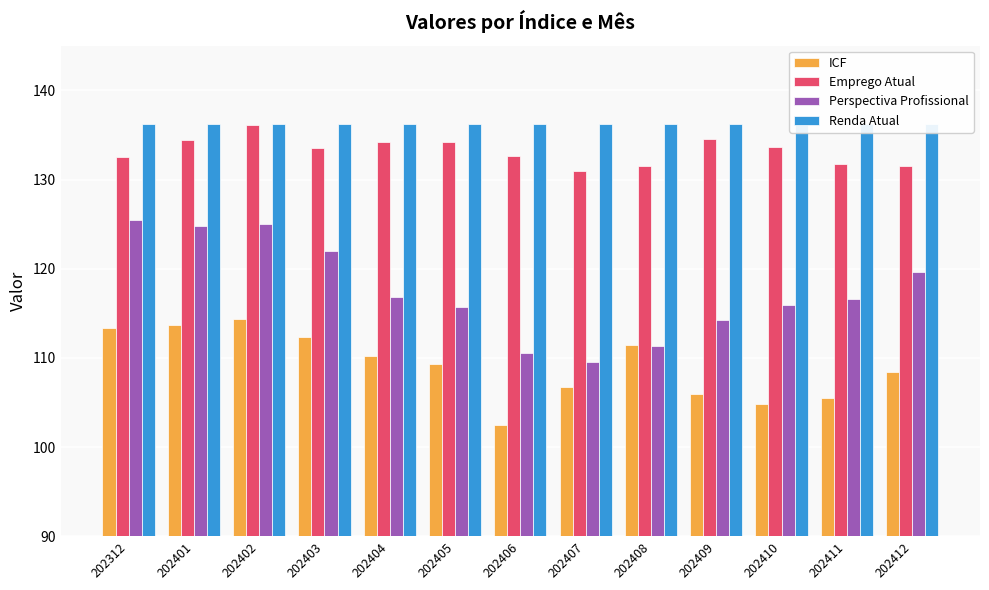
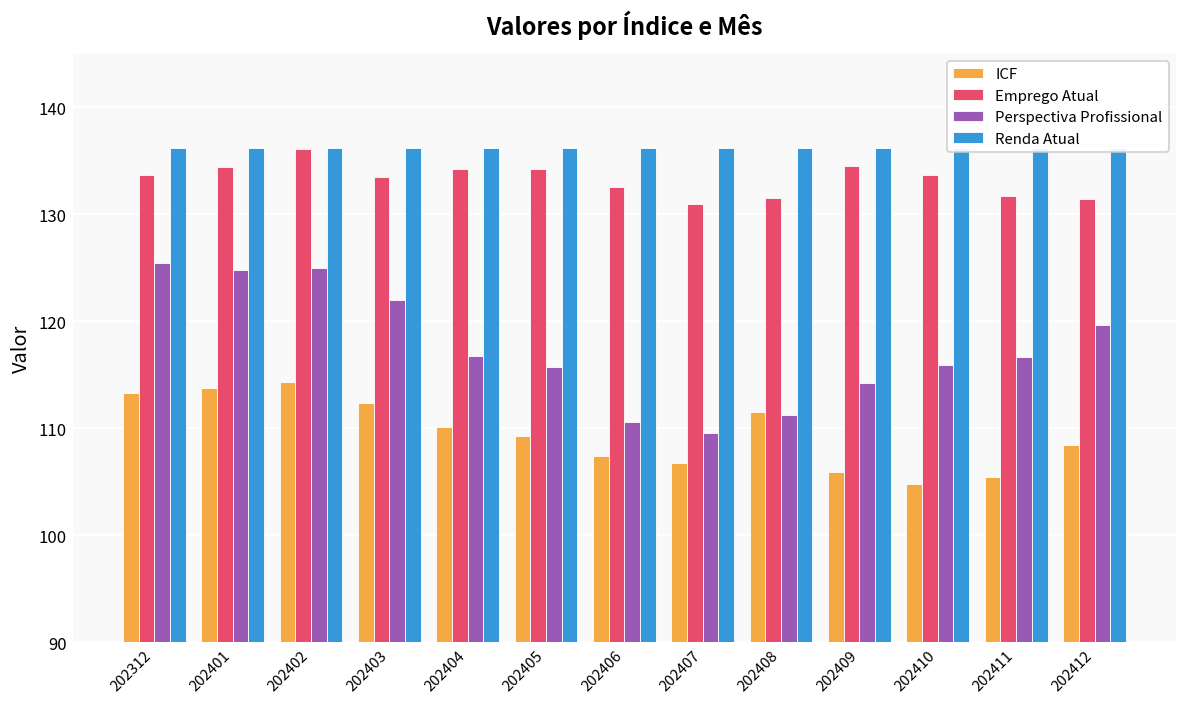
  {
    "ICF": {
      "202312": 113,
      "202401": 114,
      "202402": 114,
      "202403": 112,
      "202404": 110,
      "202405": 109,
-     "202406": 102,
+     "202406": 107,
      "202407": 107,
      "202408": 111,
      "202409": 106,
      "202410": 105,
      "202411": 105,
      "202412": 108
    },
    "Emprego Atual": {
-     "202312": 133,
+     "202312": 134,
      "202401": 134,
      "202402": 136,
      "202403": 134,
      "202404": 134,
      "202405": 134,
      "202406": 133,
      "202407": 131,
      "202408": 132,
      "202409": 135,
      "202410": 134,
      "202411": 132,
      "202412": 131
    },
    "Perspectiva Profissional": {
      "202312": 125,
      "202401": 125,
      "202402": 125,
      "202403": 122,
      "202404": 117,
      "202405": 116,
      "202406": 111,
      "202407": 110,
      "202408": 111,
      "202409": 114,
      "202410": 116,
      "202411": 117,
      "202412": 120
    },
    "Renda Atual": {
      "202312": 136,
      "202401": 136,
      "202402": 136,
      "202403": 136,
      "202404": 136,
      "202405": 136,
      "202406": 136,
      "202407": 136,
      "202408": 136,
      "202409": 136
    }
  }
